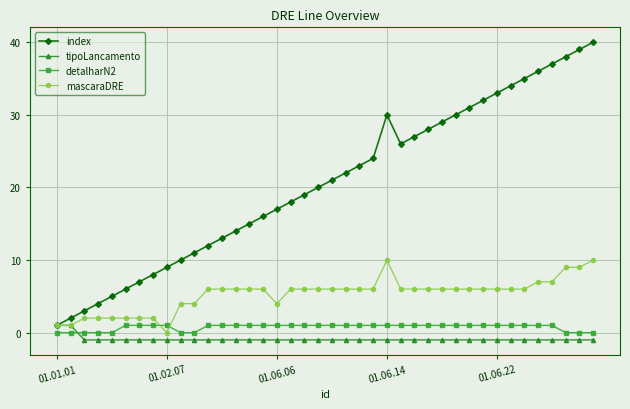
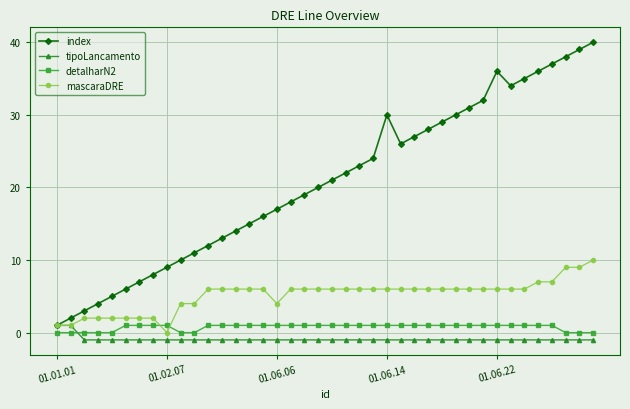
  {
    "index": {
      "01.02.07": 9,
      "01.06.06": 17,
      "01.06.14": 30,
-     "01.06.22": 33
+     "01.06.22": 36
    },
    "mascaraDRE": {
      "01.02.07": 0,
      "01.06.06": 4,
-     "01.06.14": 10,
+     "01.06.14": 6,
      "01.06.22": 6
    }
  }
